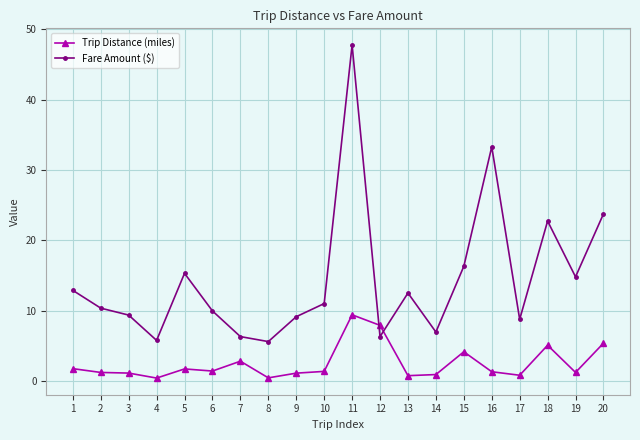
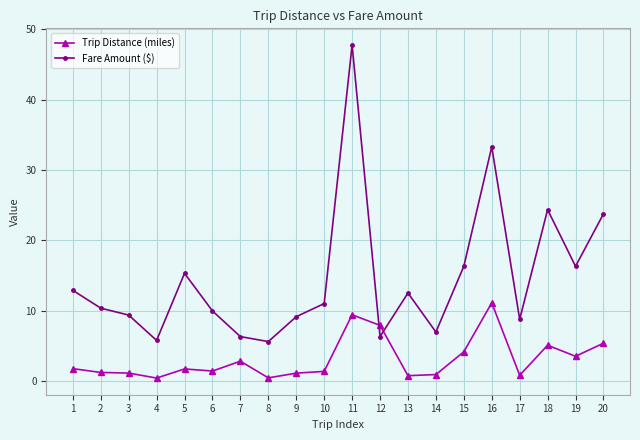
  {
    "Trip Distance (miles)": {
      "1": 2,
      "2": 1,
      "3": 1,
      "4": 0,
      "5": 2,
      "6": 1,
      "7": 3,
      "8": 0,
      "9": 1,
      "10": 1,
      "11": 9,
      "12": 8,
      "13": 1,
      "14": 1,
      "15": 4,
-     "16": 1,
+     "16": 11,
      "17": 1,
      "18": 5,
-     "19": 1,
+     "19": 4,
      "20": 5
    },
    "Fare Amount ($)": {
      "1": 13,
      "2": 10,
      "3": 9,
      "4": 6,
      "5": 15,
      "6": 10,
      "7": 6,
      "8": 6,
      "9": 9,
      "10": 11,
      "11": 48,
      "12": 6,
      "13": 13,
      "14": 7,
      "15": 16,
      "16": 33,
      "17": 9,
-     "18": 23,
-     "19": 15,
+     "18": 24,
+     "19": 16,
      "20": 24
    }
  }
